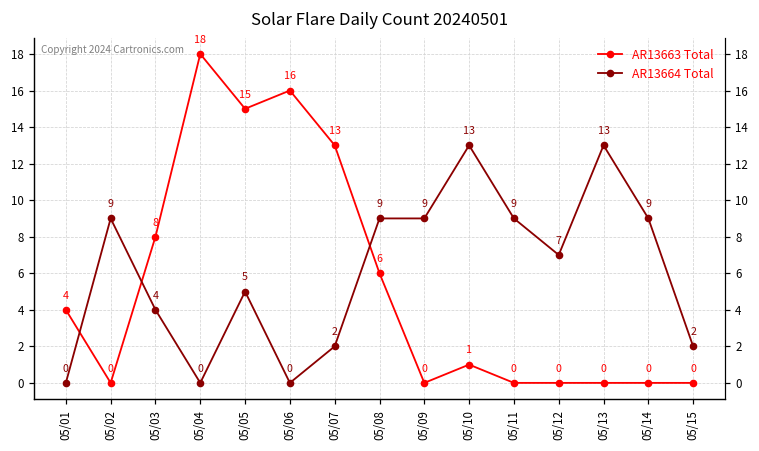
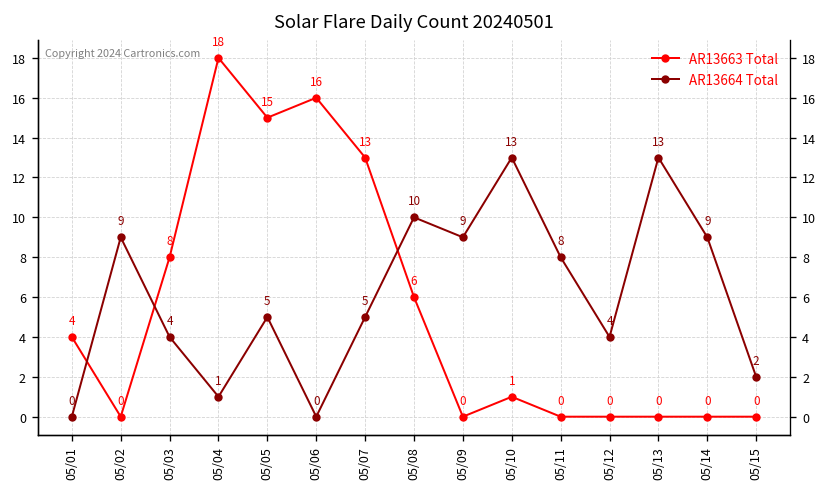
  {
    "AR13663 Total": {
      "05/01": 4,
      "05/02": 0,
      "05/03": 8,
      "05/04": 18,
      "05/05": 15,
      "05/06": 16,
      "05/07": 13,
      "05/08": 6,
      "05/09": 0,
      "05/10": 1,
      "05/11": 0,
      "05/12": 0,
      "05/13": 0,
      "05/14": 0,
      "05/15": 0
    },
    "AR13664 Total": {
      "05/01": 0,
      "05/02": 9,
      "05/03": 4,
-     "05/04": 0,
+     "05/04": 1,
      "05/05": 5,
      "05/06": 0,
-     "05/07": 2,
-     "05/08": 9,
+     "05/07": 5,
+     "05/08": 10,
      "05/09": 9,
      "05/10": 13,
-     "05/11": 9,
-     "05/12": 7,
+     "05/11": 8,
+     "05/12": 4,
      "05/13": 13,
      "05/14": 9,
      "05/15": 2
    }
  }
